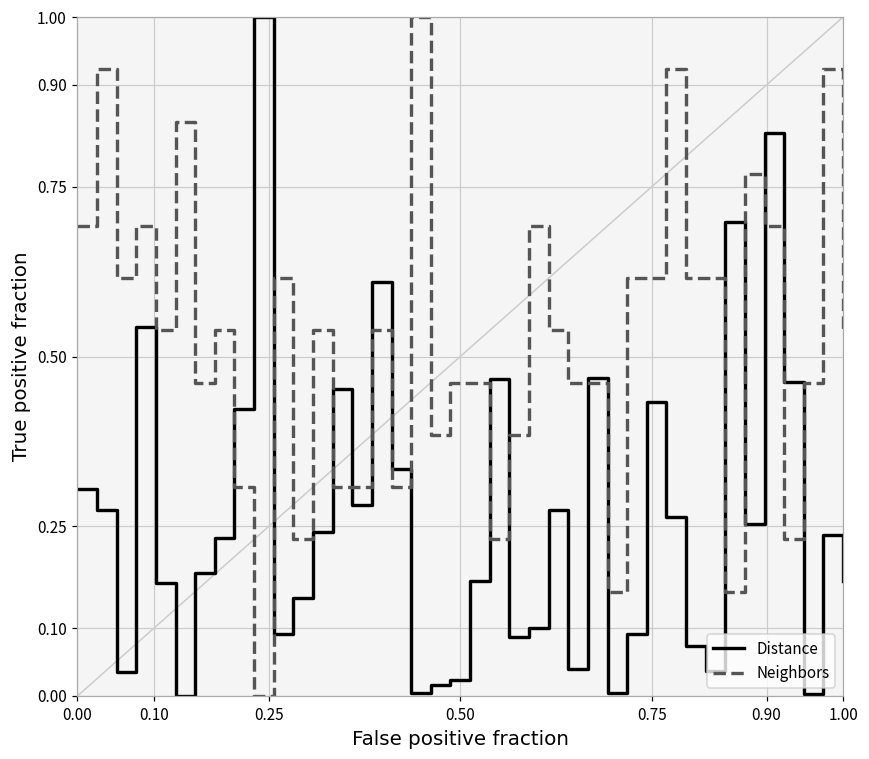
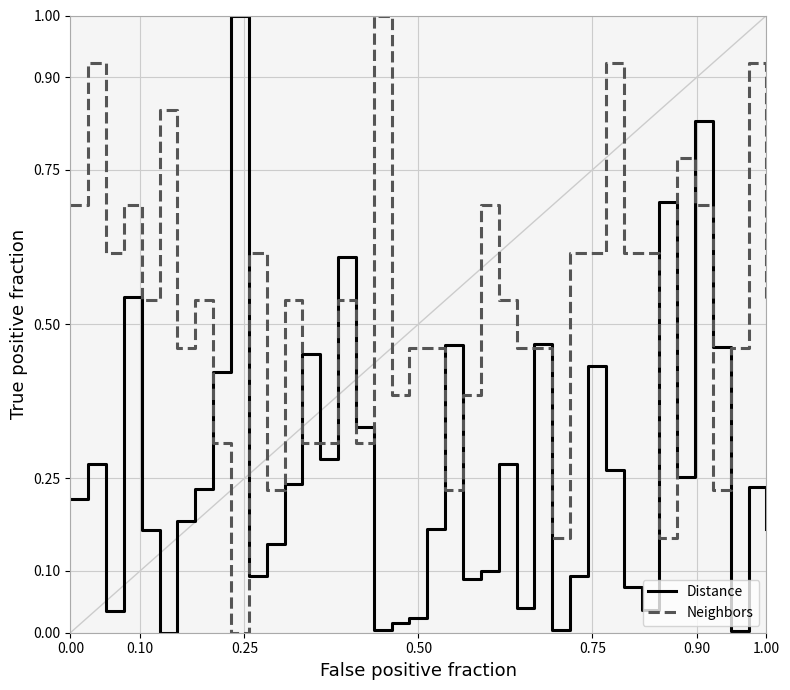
  {
    "Distance": {
-     "0.00": 0.31,
+     "0.00": 0.22,
      "1.00": 0.17
    },
    "Neighbors": {
      "0.00": 0.69,
      "1.00": 0.54
    }
  }
